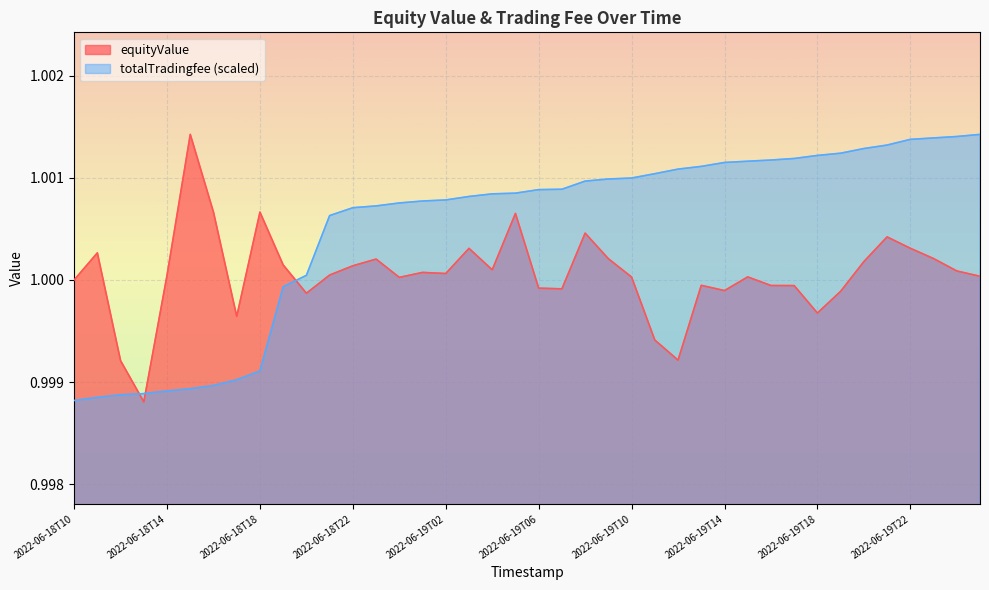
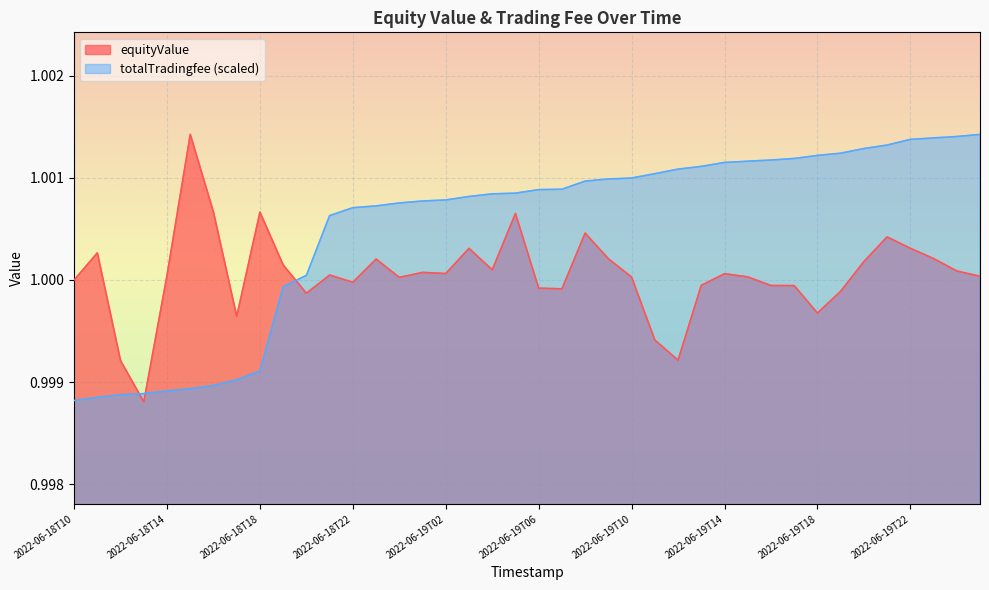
  {
    "equityValue": {
      "2022-06-18T10": 1.00000,
      "2022-06-18T14": 1.00005,
      "2022-06-18T18": 1.00066,
-     "2022-06-18T22": 1.00014,
+     "2022-06-18T22": 0.99998,
      "2022-06-19T02": 1.00006,
      "2022-06-19T06": 0.99992,
      "2022-06-19T10": 1.00003,
-     "2022-06-19T14": 0.99990,
+     "2022-06-19T14": 1.00006,
      "2022-06-19T18": 0.99968,
      "2022-06-19T22": 1.00031
    },
    "totalTradingfee (scaled)": {
      "2022-06-18T10": 0.99882,
      "2022-06-18T14": 0.99891,
      "2022-06-18T18": 0.99911,
      "2022-06-18T22": 1.00071,
      "2022-06-19T02": 1.00078,
      "2022-06-19T06": 1.00088,
      "2022-06-19T10": 1.00100,
      "2022-06-19T14": 1.00115,
      "2022-06-19T18": 1.00122,
      "2022-06-19T22": 1.00138
    }
  }
